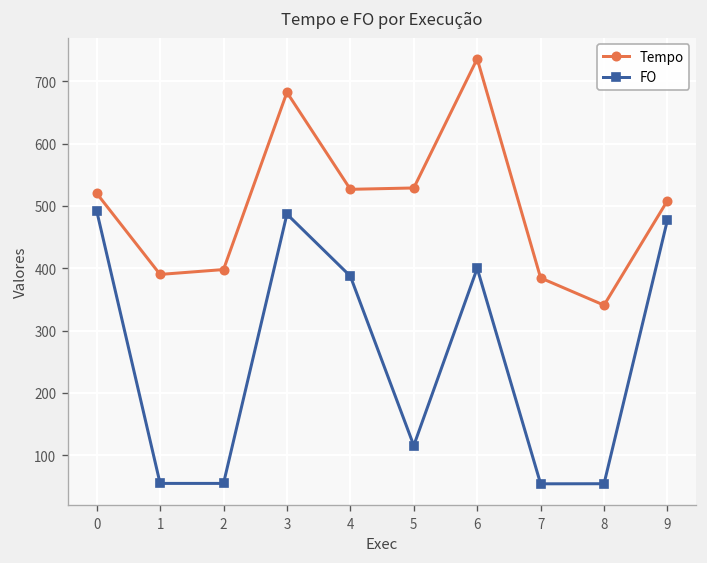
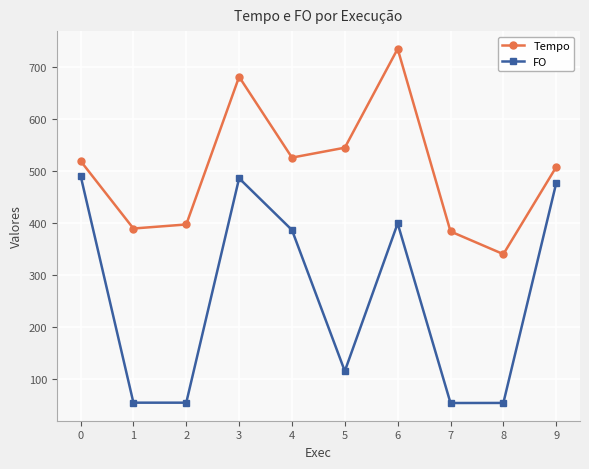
  {
    "Tempo": {
      "0": 520,
      "1": 390,
      "2": 400,
      "3": 680,
      "4": 530,
-     "5": 530,
+     "5": 550,
      "6": 740,
      "7": 380,
      "8": 340,
      "9": 510
    },
    "FO": {
      "0": 490,
      "1": 50,
      "2": 50,
      "3": 490,
      "4": 390,
      "5": 120,
      "6": 400,
      "7": 50,
      "8": 50,
      "9": 480
    }
  }
